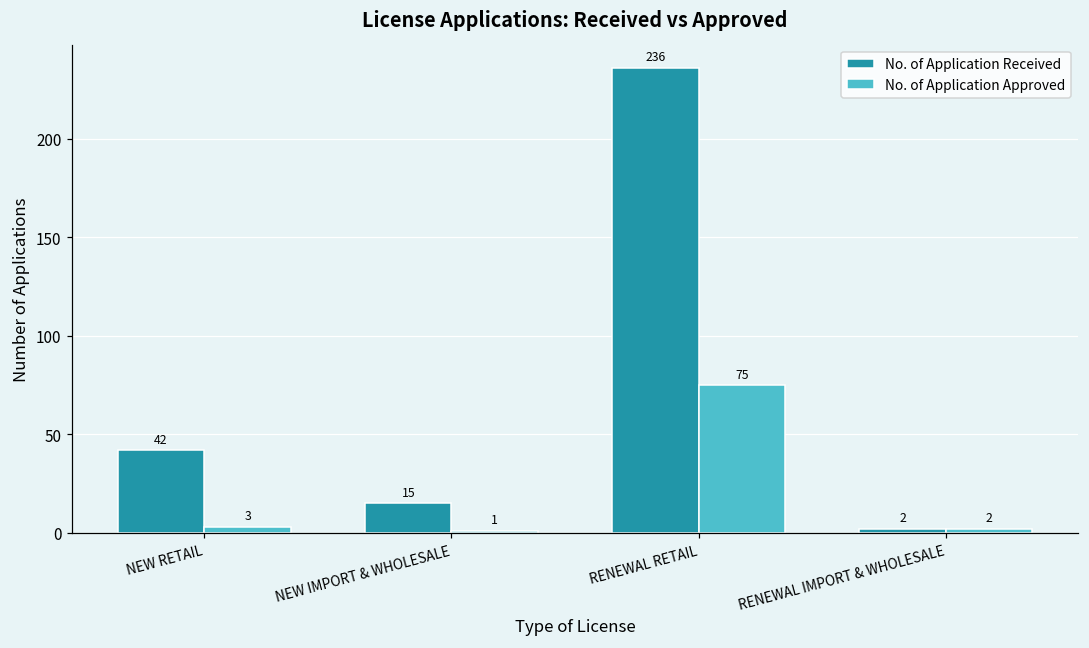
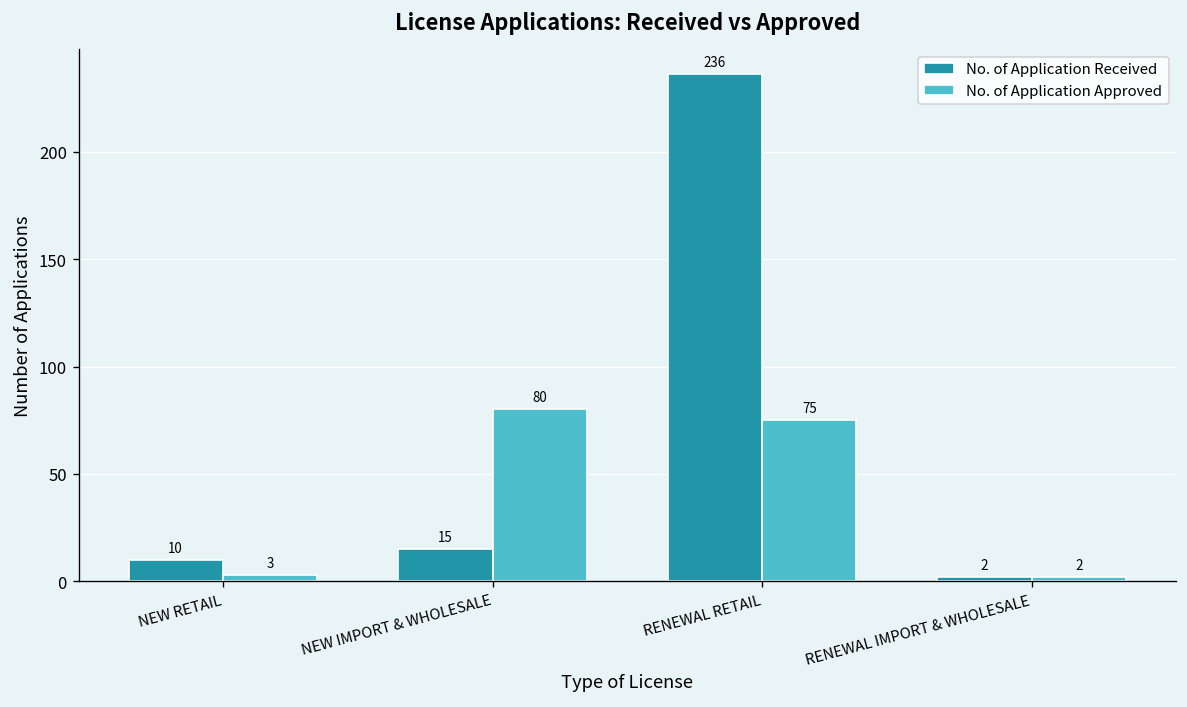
  {
    "No. of Application Received": {
-     "NEW RETAIL": 42,
+     "NEW RETAIL": 10,
      "NEW IMPORT & WHOLESALE": 15,
      "RENEWAL RETAIL": 236,
      "RENEWAL IMPORT & WHOLESALE": 2
    },
    "No. of Application Approved": {
      "NEW RETAIL": 3,
-     "NEW IMPORT & WHOLESALE": 1,
+     "NEW IMPORT & WHOLESALE": 80,
      "RENEWAL RETAIL": 75,
      "RENEWAL IMPORT & WHOLESALE": 2
    }
  }
